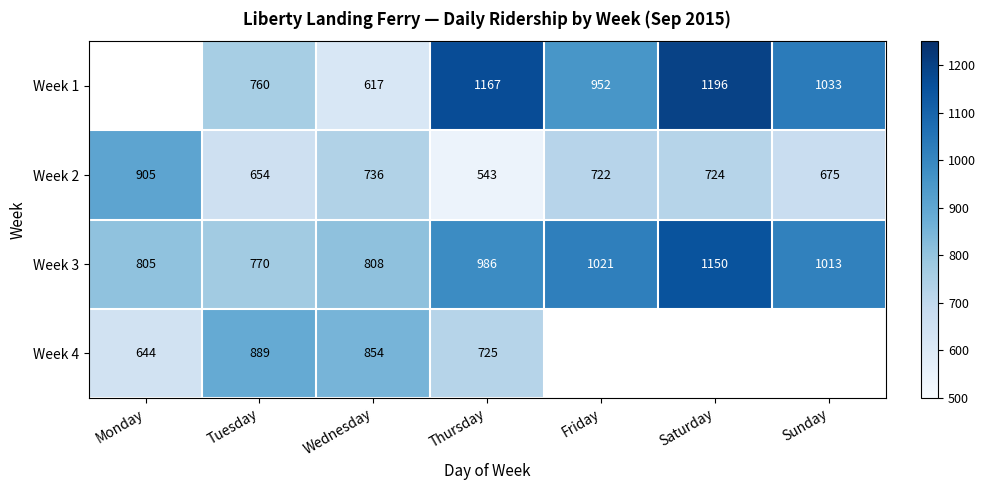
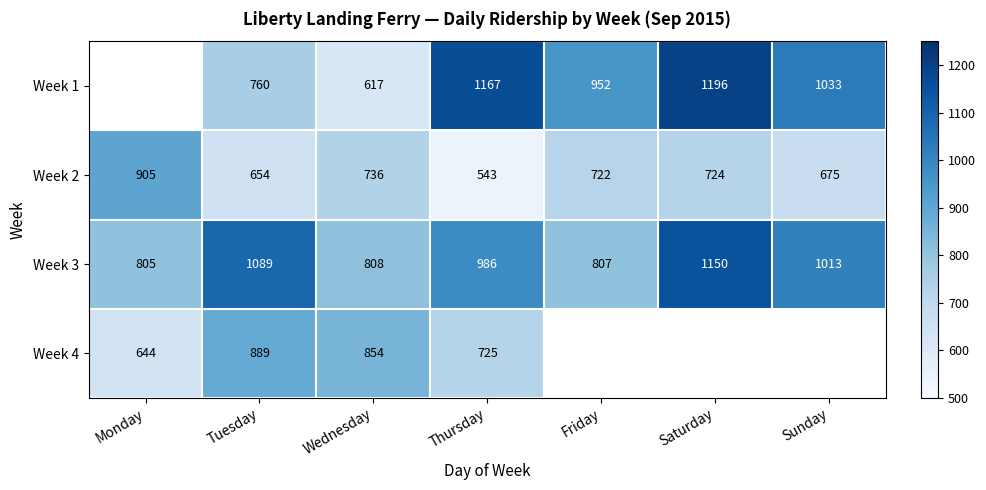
  {
    "Week 1": {
      "Tuesday": 760,
      "Wednesday": 617,
      "Thursday": 1167,
      "Friday": 952,
      "Saturday": 1196,
      "Sunday": 1033
    },
    "Week 2": {
      "Monday": 905,
      "Tuesday": 654,
      "Wednesday": 736,
      "Thursday": 543,
      "Friday": 722,
      "Saturday": 724,
      "Sunday": 675
    },
    "Week 3": {
      "Monday": 805,
-     "Tuesday": 770,
+     "Tuesday": 1089,
      "Wednesday": 808,
      "Thursday": 986,
-     "Friday": 1021,
+     "Friday": 807,
      "Saturday": 1150,
      "Sunday": 1013
    },
    "Week 4": {
      "Monday": 644,
      "Tuesday": 889,
      "Wednesday": 854,
      "Thursday": 725
    }
  }
